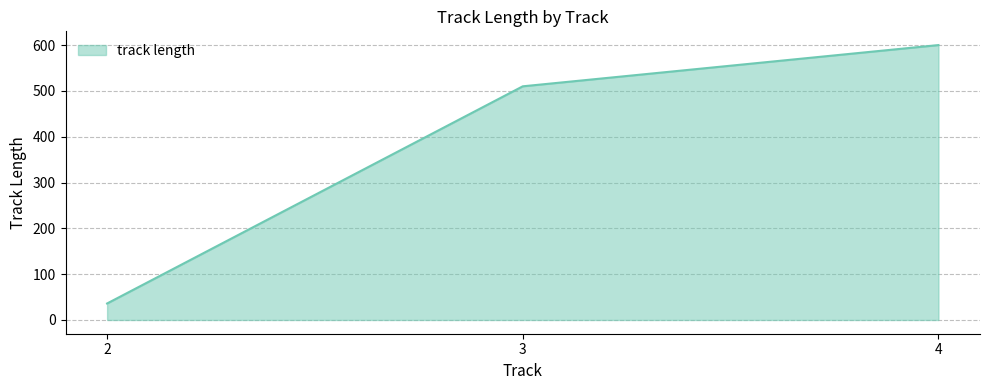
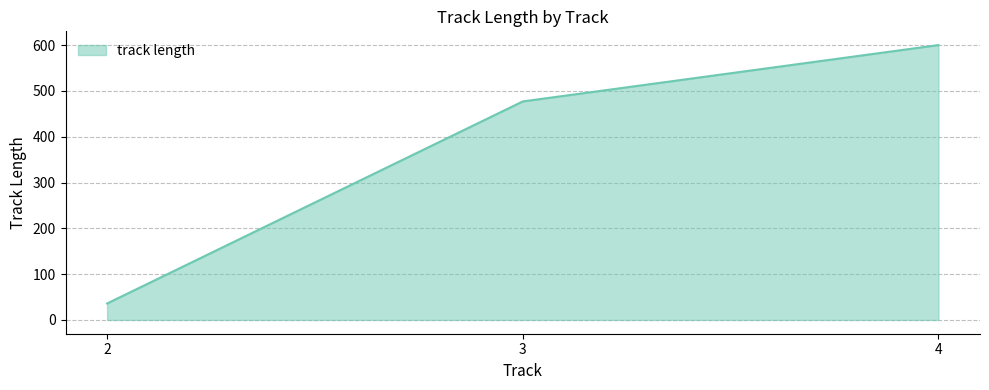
  {
    "2": 40,
-   "3": 510,
+   "3": 480,
    "4": 600
  }
